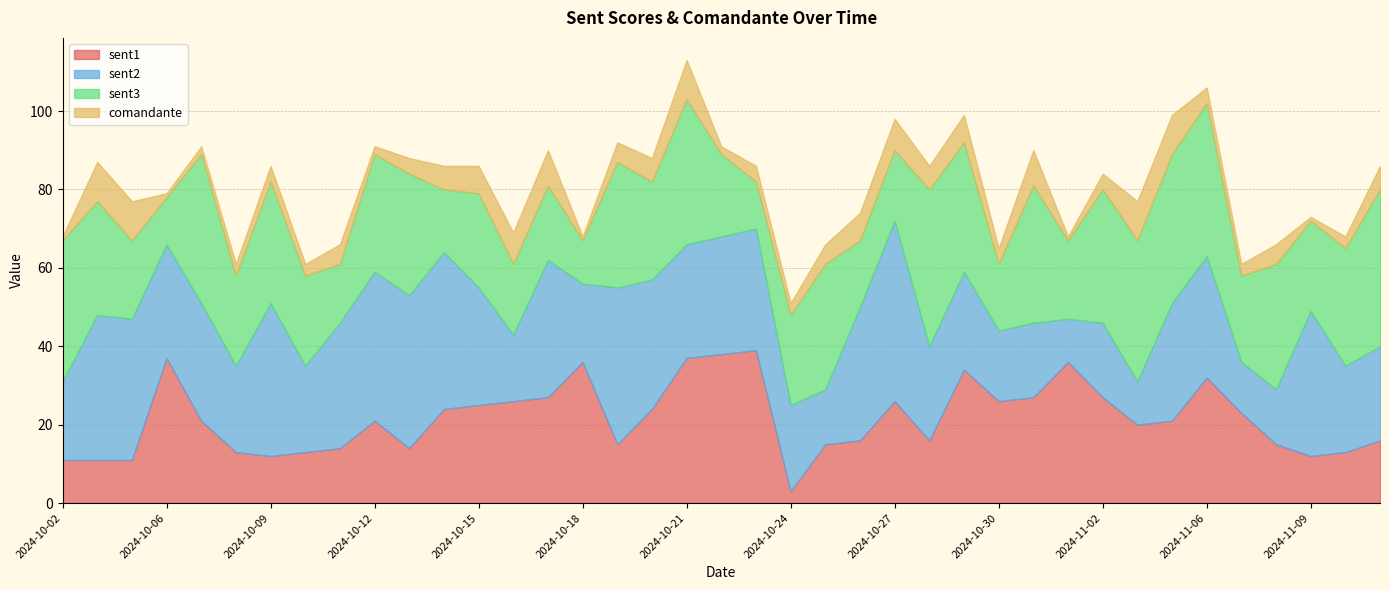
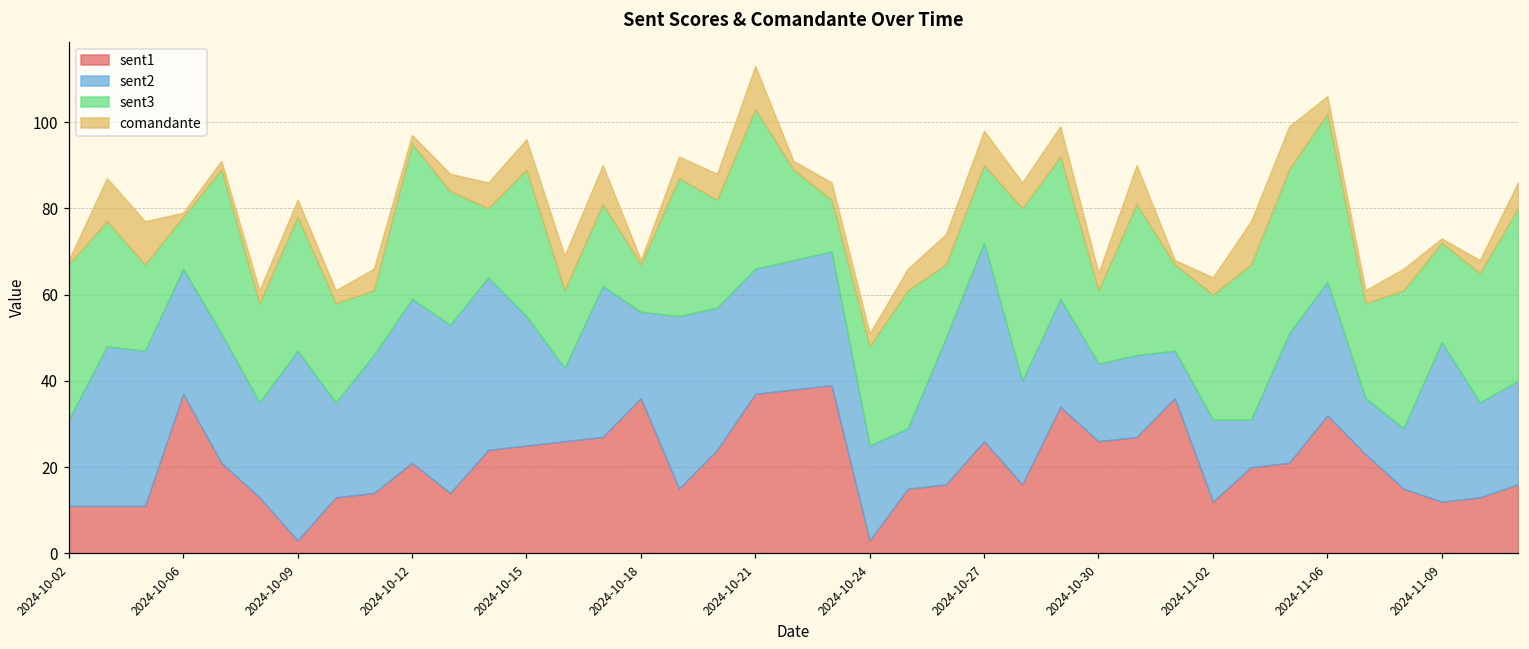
  {
    "sent1": {
      "2024-10-02": 11,
      "2024-10-06": 37,
-     "2024-10-09": 12,
+     "2024-10-09": 3,
      "2024-10-12": 21,
      "2024-10-15": 25,
      "2024-10-18": 36,
      "2024-10-21": 37,
      "2024-10-24": 3,
      "2024-10-27": 26,
      "2024-10-30": 26,
-     "2024-11-02": 27,
+     "2024-11-02": 12,
      "2024-11-06": 32,
      "2024-11-09": 12
    },
    "sent2": {
      "2024-10-02": 20,
      "2024-10-06": 29,
-     "2024-10-09": 39,
+     "2024-10-09": 44,
      "2024-10-12": 38,
      "2024-10-15": 30,
      "2024-10-18": 20,
      "2024-10-21": 29,
      "2024-10-24": 22,
      "2024-10-27": 46,
      "2024-10-30": 18,
      "2024-11-02": 19,
      "2024-11-06": 31,
      "2024-11-09": 37
    },
    "sent3": {
      "2024-10-02": 36,
      "2024-10-06": 12,
      "2024-10-09": 31,
-     "2024-10-12": 30,
-     "2024-10-15": 24,
+     "2024-10-12": 36,
+     "2024-10-15": 34,
      "2024-10-18": 11,
      "2024-10-21": 37,
      "2024-10-24": 23,
      "2024-10-27": 18,
      "2024-10-30": 17,
-     "2024-11-02": 34,
+     "2024-11-02": 29,
      "2024-11-06": 39,
      "2024-11-09": 23
    },
    "comandante": {
      "2024-10-02": 1,
      "2024-10-06": 1,
      "2024-10-09": 4,
      "2024-10-12": 2,
      "2024-10-15": 7,
      "2024-10-18": 1,
      "2024-10-21": 10,
      "2024-10-24": 3,
      "2024-10-27": 8,
      "2024-10-30": 4,
      "2024-11-02": 4,
      "2024-11-06": 4,
      "2024-11-09": 1
    }
  }
